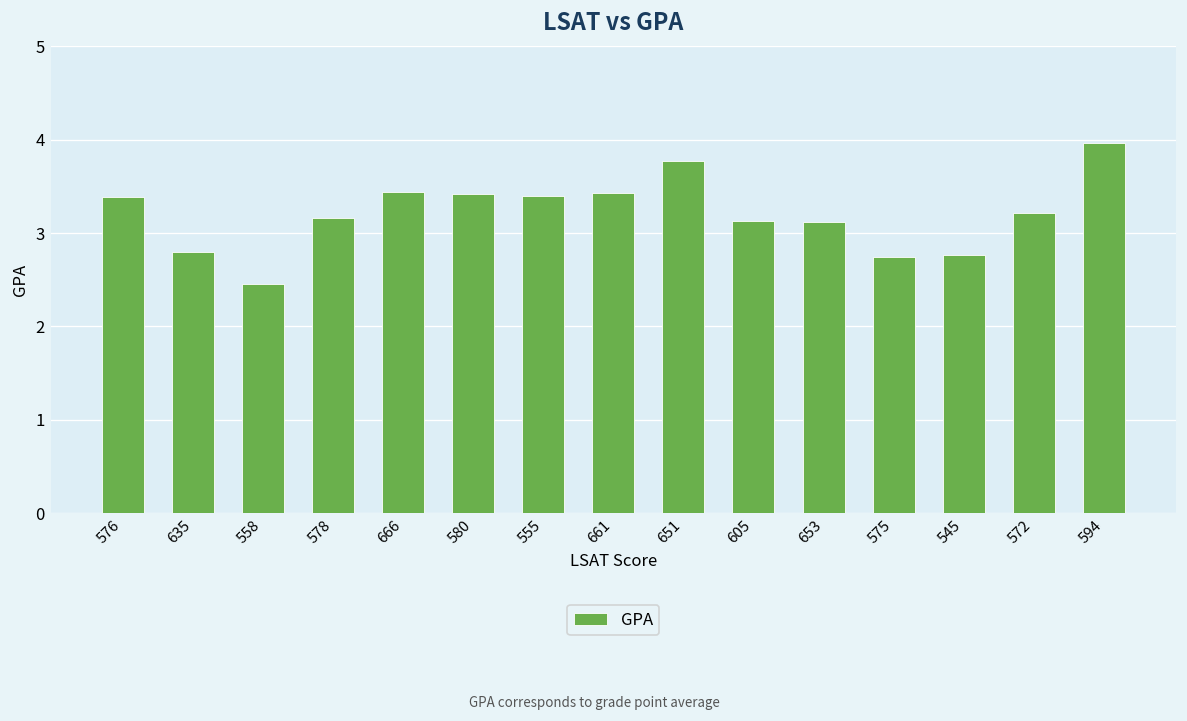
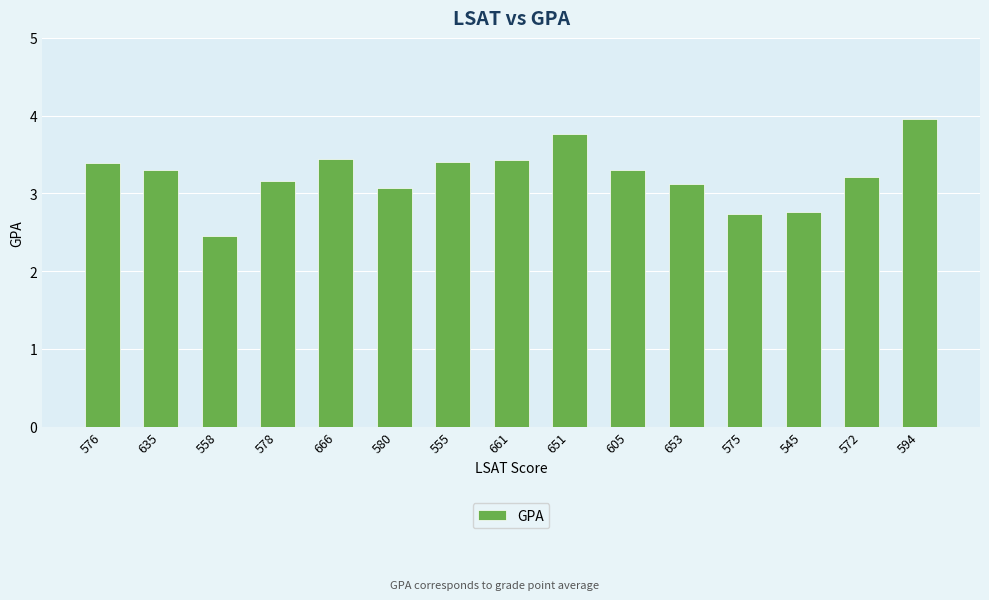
  {
    "576": 3.4,
-   "635": 2.8,
+   "635": 3.3,
    "558": 2.5,
    "578": 3.2,
    "666": 3.4,
-   "580": 3.4,
+   "580": 3.1,
    "555": 3.4,
    "661": 3.4,
    "651": 3.8,
-   "605": 3.1,
+   "605": 3.3,
    "653": 3.1,
    "575": 2.7,
    "545": 2.8,
    "572": 3.2,
    "594": 4.0
  }
